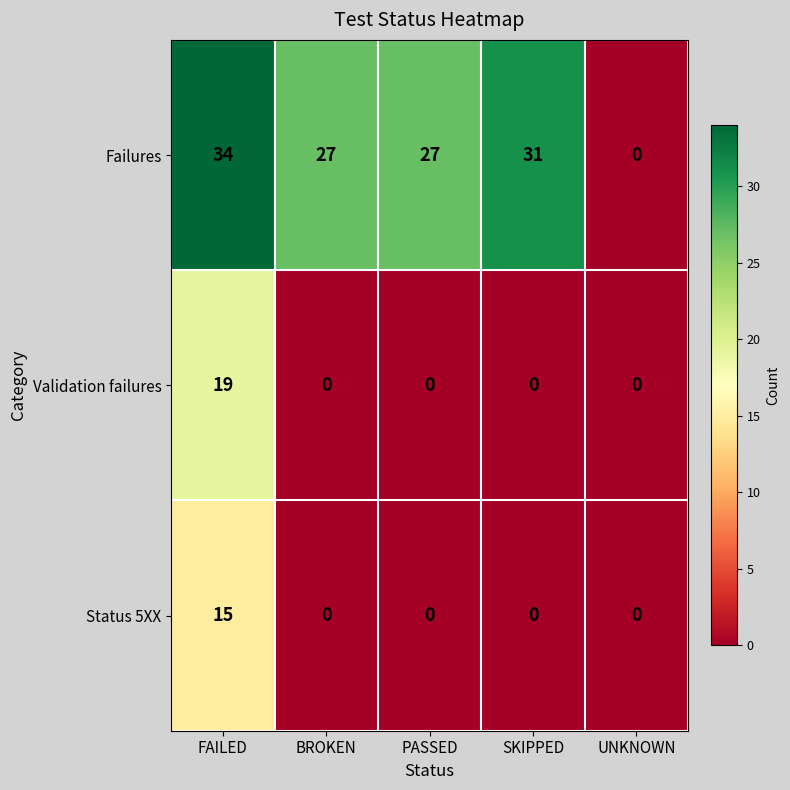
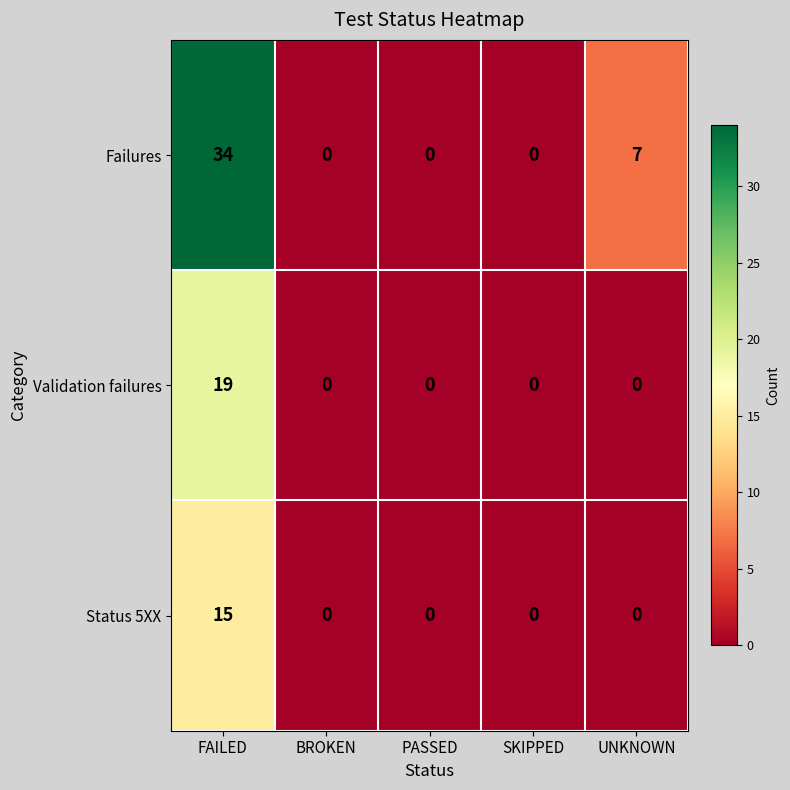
  {
    "Failures": {
      "FAILED": 34,
-     "BROKEN": 27,
-     "PASSED": 27,
-     "SKIPPED": 31,
-     "UNKNOWN": 0
+     "BROKEN": 0,
+     "PASSED": 0,
+     "SKIPPED": 0,
+     "UNKNOWN": 7
    },
    "Validation failures": {
      "FAILED": 19,
      "BROKEN": 0,
      "PASSED": 0,
      "SKIPPED": 0,
      "UNKNOWN": 0
    },
    "Status 5XX": {
      "FAILED": 15,
      "BROKEN": 0,
      "PASSED": 0,
      "SKIPPED": 0,
      "UNKNOWN": 0
    }
  }
